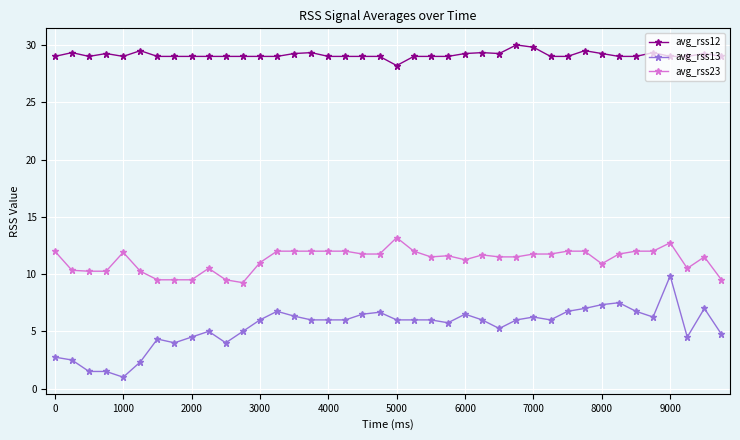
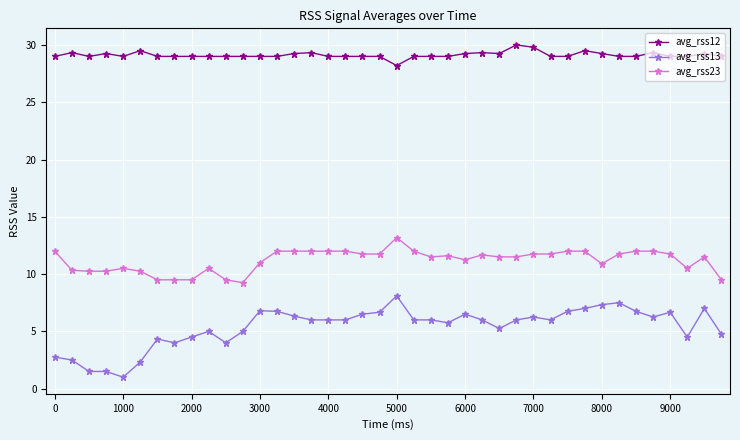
  {
    "avg_rss12": {
      "0": 29.0,
      "1000": 29.0,
      "2000": 29.0,
      "3000": 29.0,
      "4000": 29.0,
      "5000": 28.2,
      "6000": 29.3,
      "7000": 29.8,
      "8000": 29.3
    },
    "avg_rss13": {
      "0": 2.8,
      "1000": 1.0,
      "2000": 4.5,
-     "3000": 6.0,
+     "3000": 6.8,
      "4000": 6.0,
-     "5000": 6.0,
+     "5000": 8.1,
      "6000": 6.5,
      "7000": 6.3,
      "8000": 7.3,
-     "9000": 9.8
+     "9000": 6.7
    },
    "avg_rss23": {
      "0": 12.0,
-     "1000": 11.9,
+     "1000": 10.5,
      "2000": 9.5,
      "3000": 11.0,
      "4000": 12.0,
      "5000": 13.2,
      "6000": 11.3,
      "7000": 11.8,
      "8000": 10.9,
-     "9000": 12.7
+     "9000": 11.8
    }
  }
